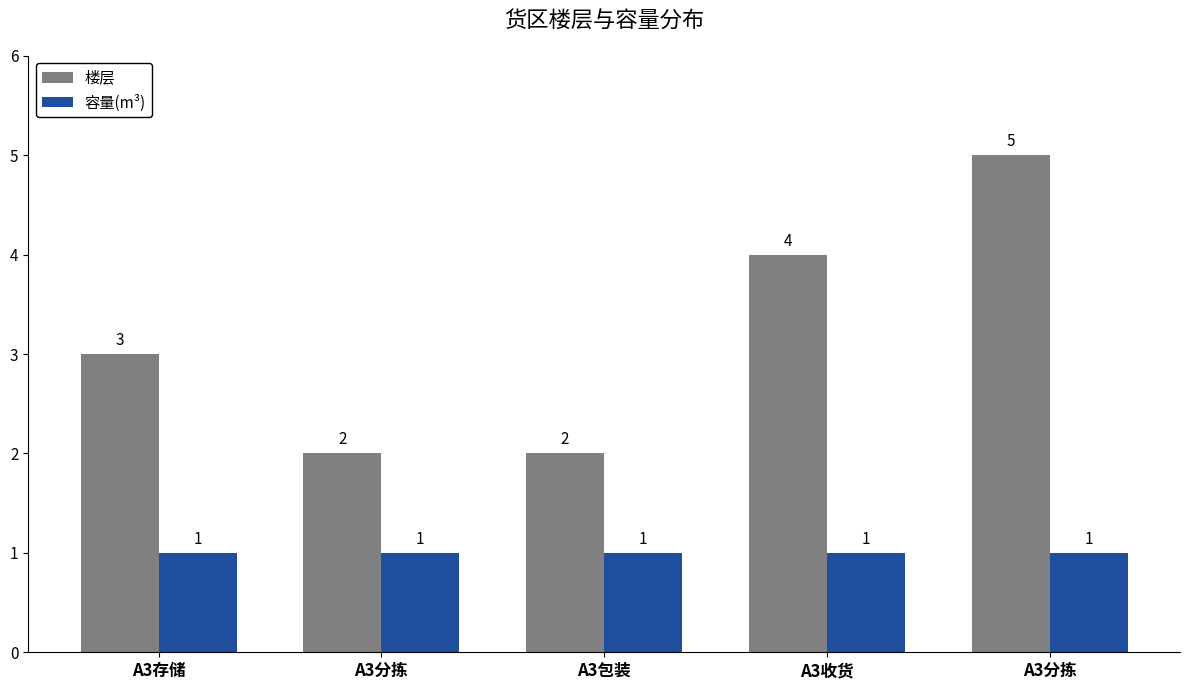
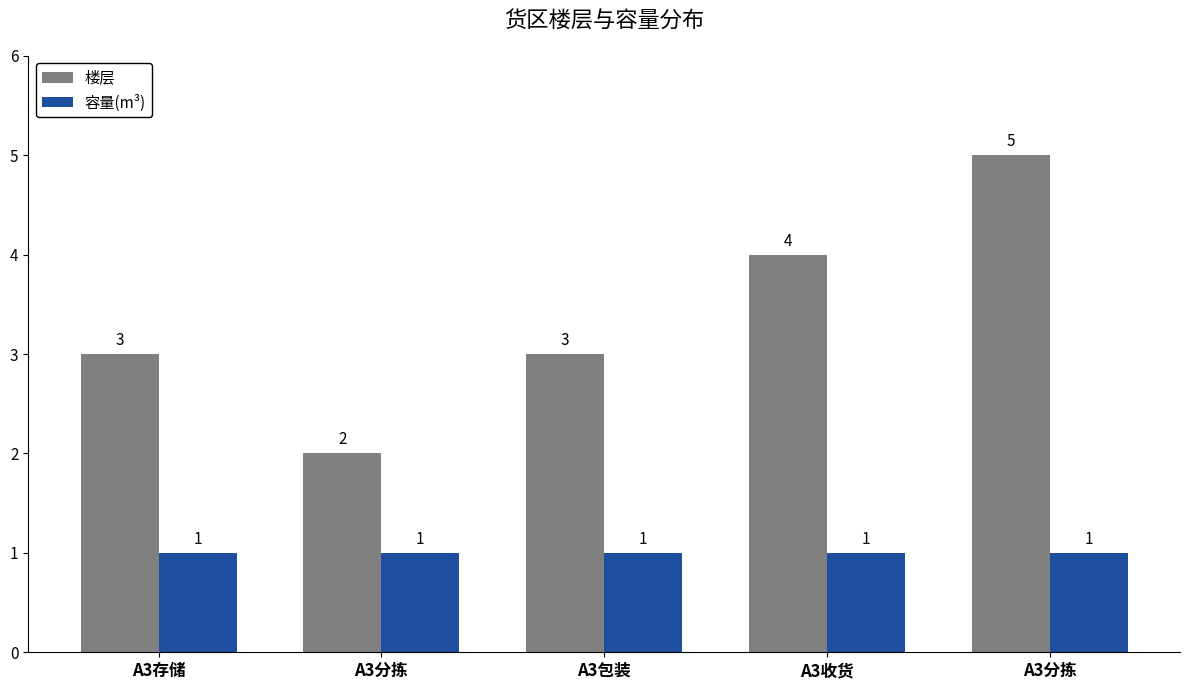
  {
    "楼层": {
      "A3存储": 3,
-     "A3包装": 2,
+     "A3包装": 3,
      "A3收货": 4
    },
    "容量(m³)": {
      "A3存储": 1,
      "A3包装": 1,
      "A3收货": 1
    }
  }
